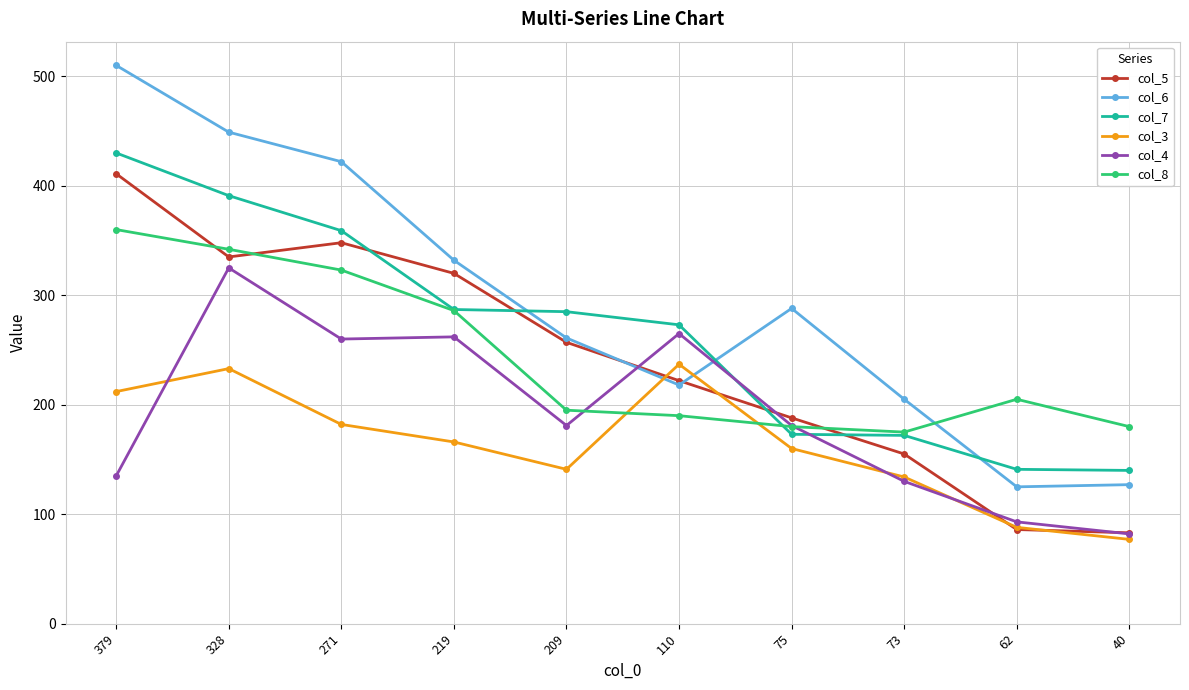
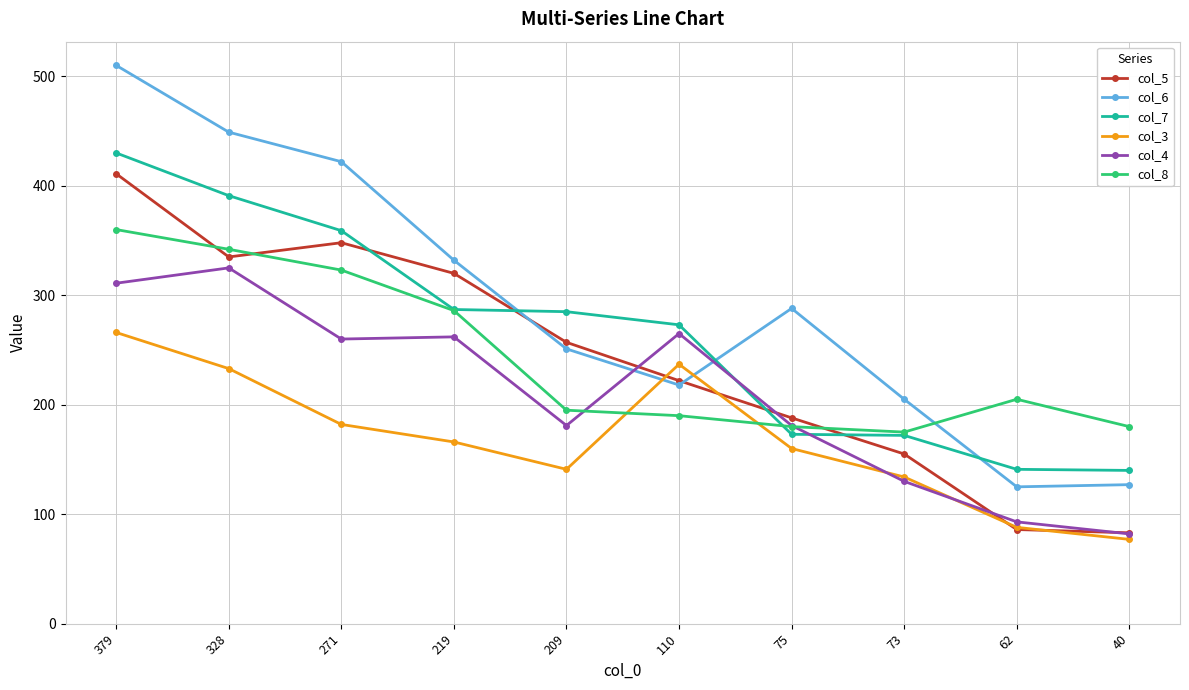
  {
    "col_5": {
      "379": 411,
      "328": 335,
      "271": 348,
      "219": 320,
      "209": 257,
      "110": 222,
      "75": 188,
      "73": 155
    },
    "col_6": {
      "379": 510,
      "328": 449,
      "271": 422,
      "219": 332,
-     "209": 261,
+     "209": 251,
      "110": 218,
      "75": 288,
      "73": 205,
      "62": 125,
      "40": 127
    },
    "col_3": {
-     "379": 212,
+     "379": 266,
      "328": 233,
      "271": 182,
      "219": 166,
      "209": 141,
      "110": 237,
      "75": 160,
      "73": 134,
      "40": 77
    },
    "col_4": {
-     "379": 135,
+     "379": 311,
      "328": 325,
      "271": 260,
      "219": 262,
      "209": 181,
      "110": 265,
      "73": 130,
      "62": 93
    }
  }
